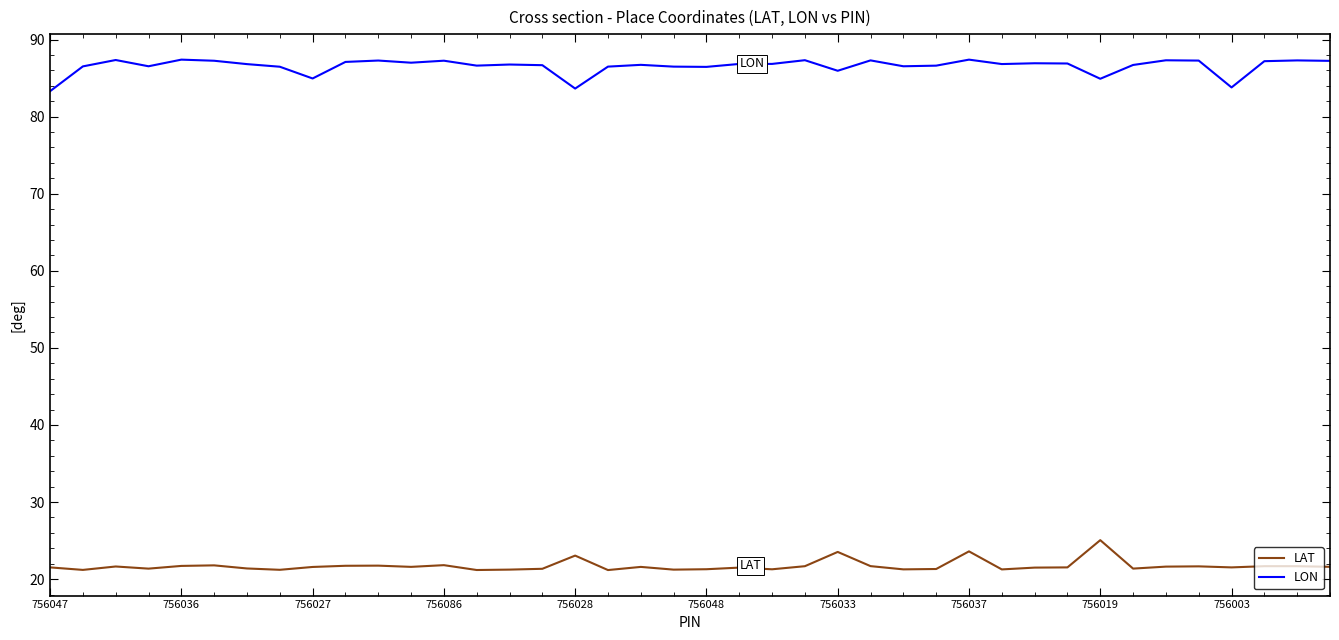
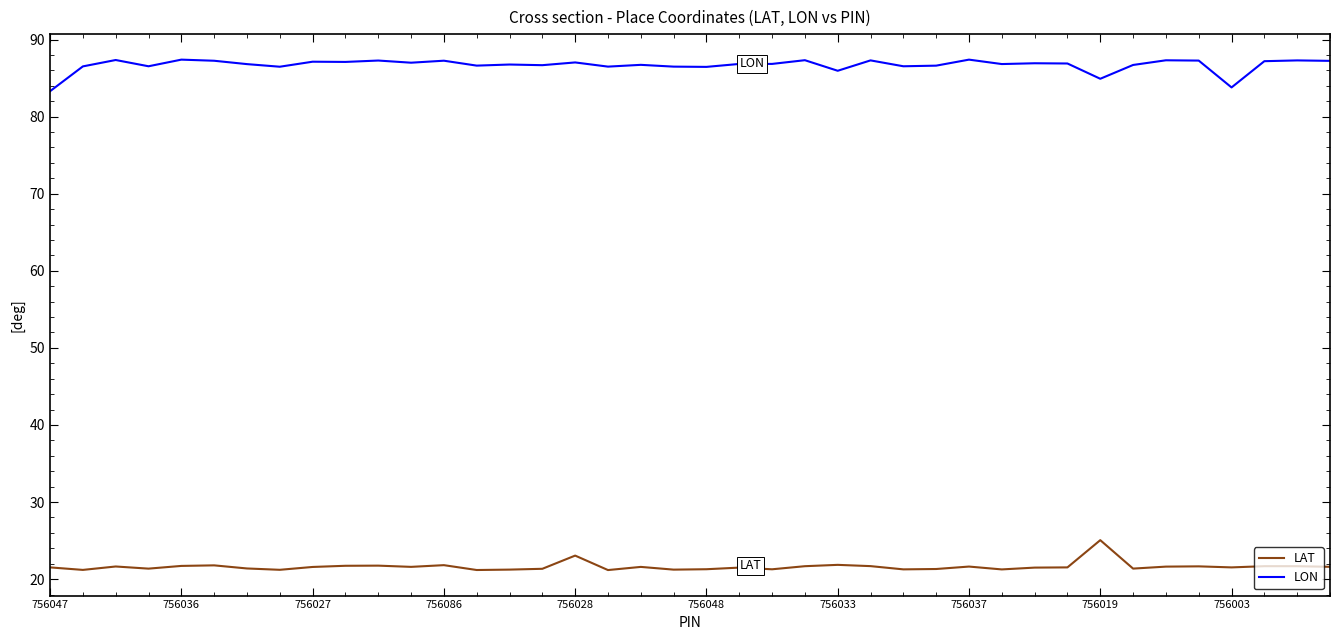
  {
    "LAT": {
      "756047": 22,
      "756036": 22,
      "756027": 22,
      "756086": 22,
      "756028": 23,
      "756048": 21,
-     "756033": 24,
-     "756037": 24,
+     "756033": 22,
+     "756037": 22,
      "756019": 25,
      "756003": 22
    },
    "LON": {
      "756047": 83,
      "756036": 87,
-     "756027": 85,
+     "756027": 87,
      "756086": 87,
-     "756028": 84,
+     "756028": 87,
      "756048": 86,
      "756033": 86,
      "756037": 87,
      "756019": 85,
      "756003": 84
    }
  }
